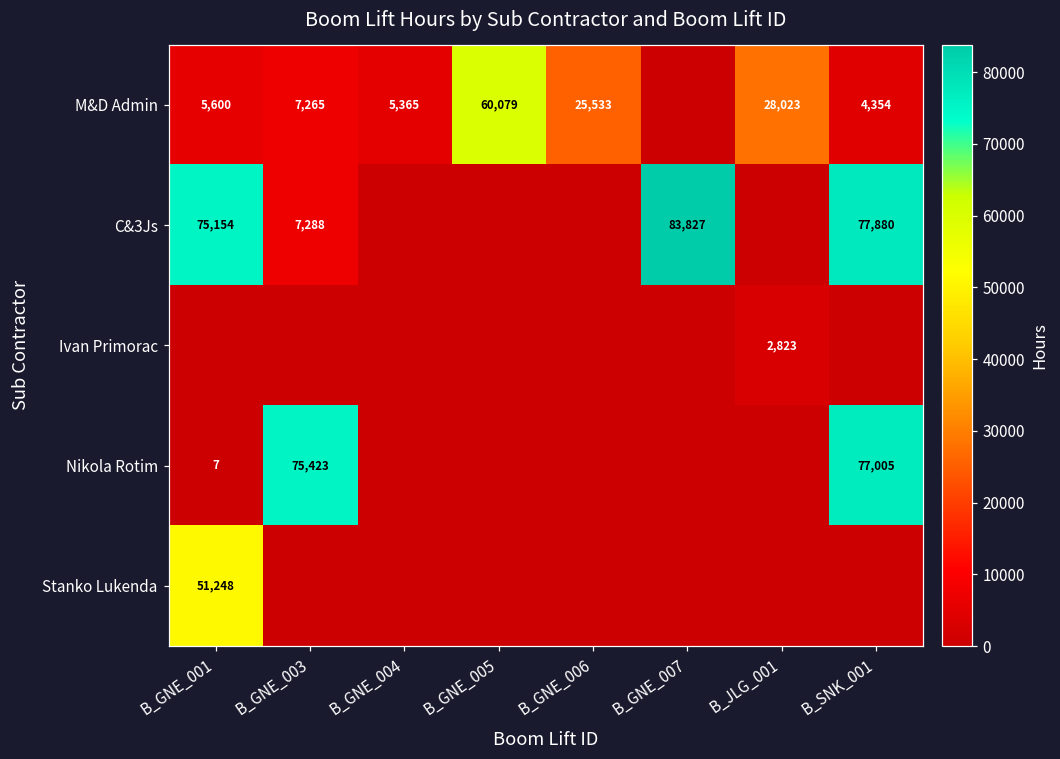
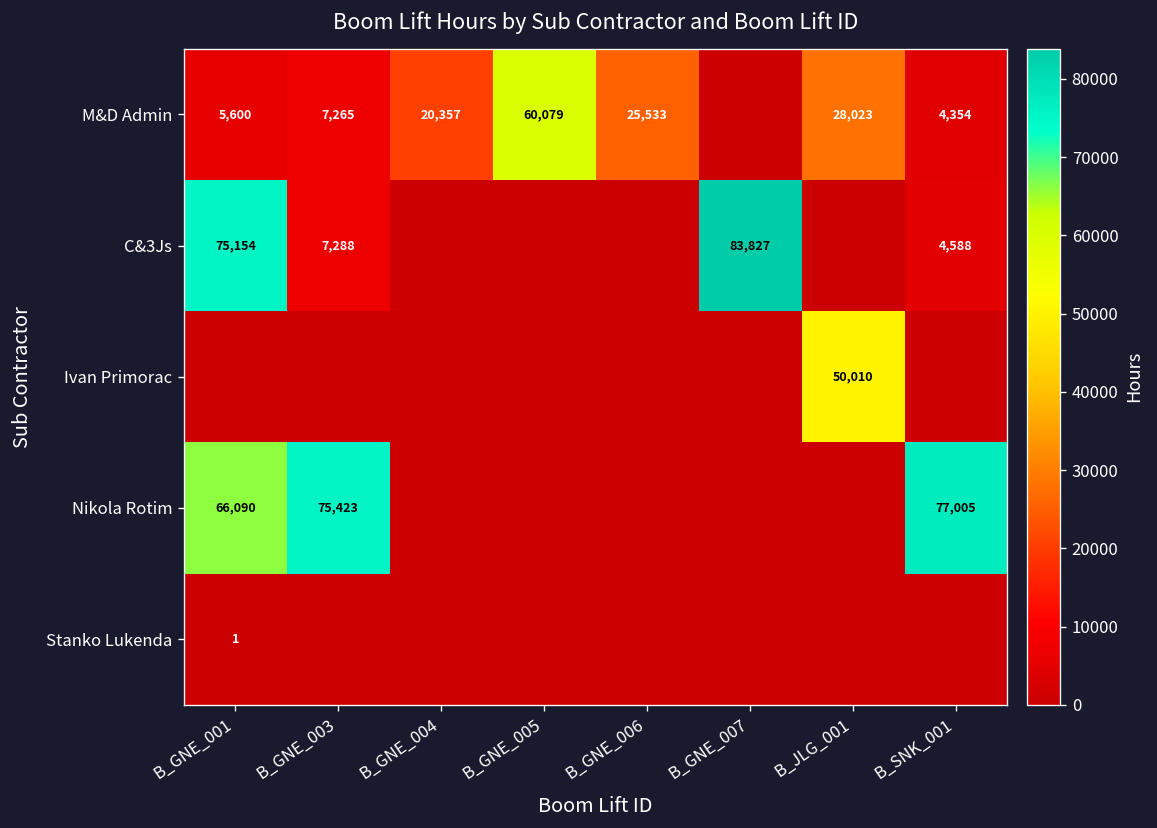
  {
    "M&D Admin": {
      "B_GNE_001": "5,600",
      "B_GNE_003": "7,265",
-     "B_GNE_004": "5,365",
+     "B_GNE_004": "20,357",
      "B_GNE_005": "60,079",
      "B_GNE_006": "25,533",
      "B_JLG_001": "28,023",
      "B_SNK_001": "4,354"
    },
    "C&3Js": {
      "B_GNE_001": "75,154",
      "B_GNE_003": "7,288",
      "B_GNE_007": "83,827",
-     "B_SNK_001": "77,880"
+     "B_SNK_001": "4,588"
    },
    "Ivan Primorac": {
-     "B_JLG_001": "2,823"
+     "B_JLG_001": "50,010"
    },
    "Nikola Rotim": {
-     "B_GNE_001": "7",
+     "B_GNE_001": "66,090",
      "B_GNE_003": "75,423",
      "B_SNK_001": "77,005"
    },
    "Stanko Lukenda": {
-     "B_GNE_001": "51,248"
+     "B_GNE_001": "1"
    }
  }
